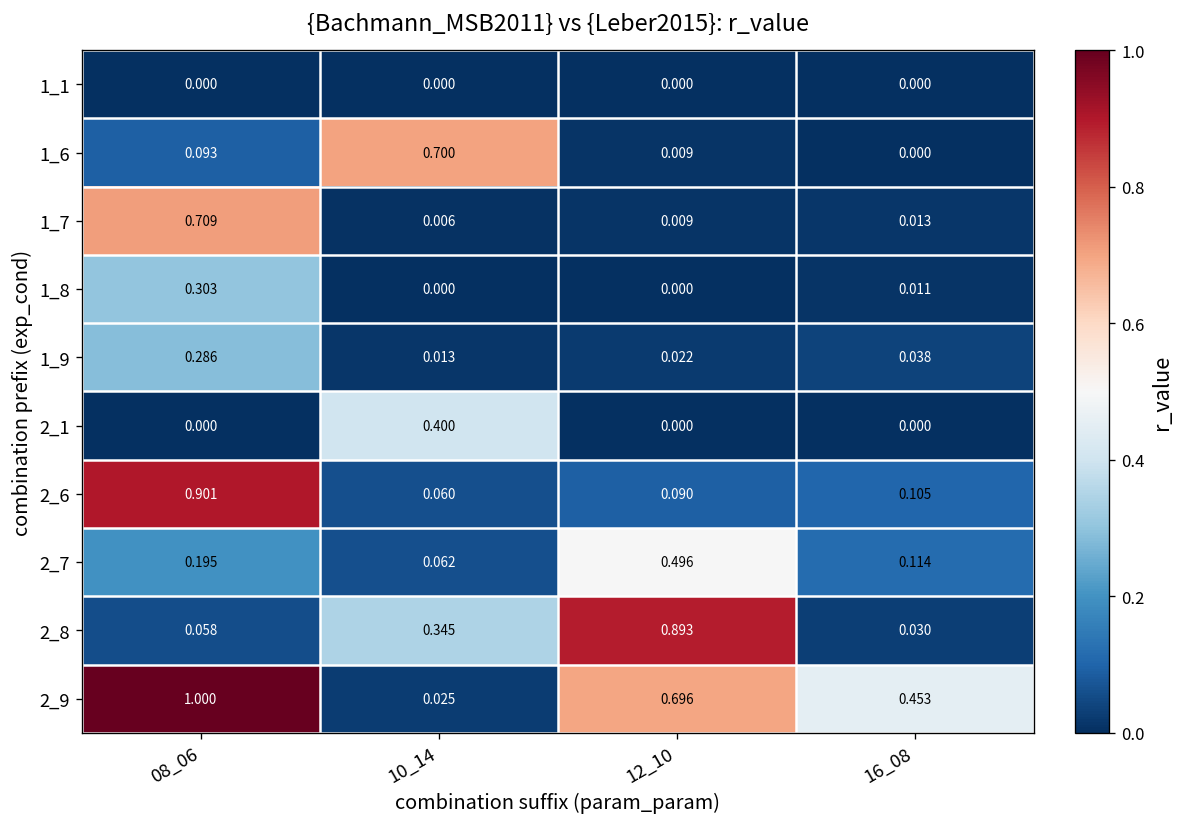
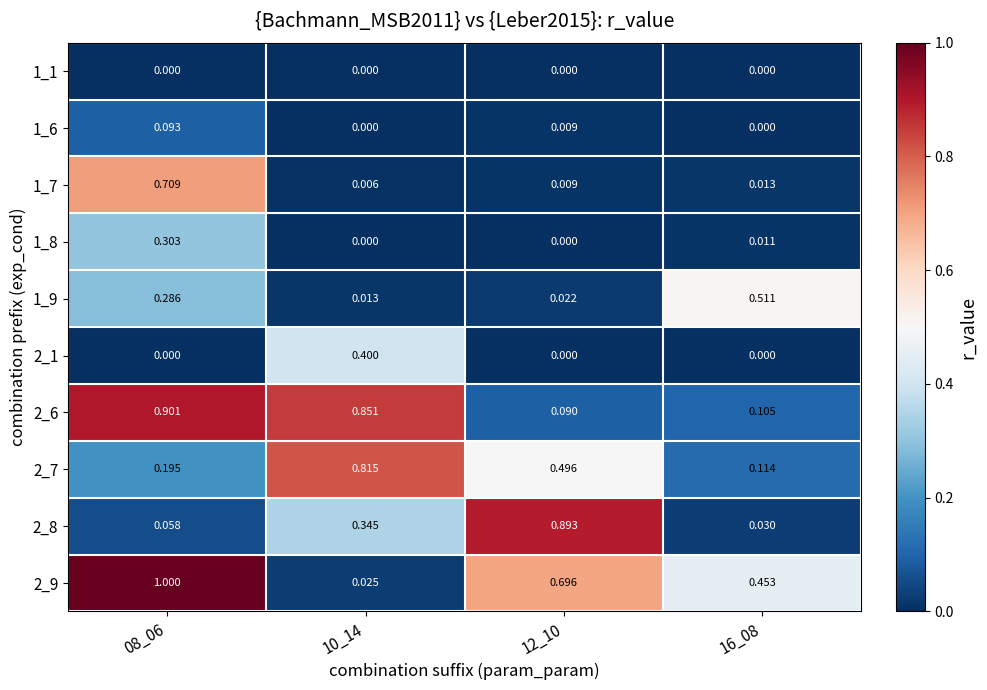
  {
    "1_1": {
      "08_06": 0.000,
      "10_14": 0.000,
      "12_10": 0.000,
      "16_08": 0.000
    },
    "1_6": {
      "08_06": 0.093,
-     "10_14": 0.700,
+     "10_14": 0.000,
      "12_10": 0.009,
      "16_08": 0.000
    },
    "1_7": {
      "08_06": 0.709,
      "10_14": 0.006,
      "12_10": 0.009,
      "16_08": 0.013
    },
    "1_8": {
      "08_06": 0.303,
      "10_14": 0.000,
      "12_10": 0.000,
      "16_08": 0.011
    },
    "1_9": {
      "08_06": 0.286,
      "10_14": 0.013,
      "12_10": 0.022,
-     "16_08": 0.038
+     "16_08": 0.511
    },
    "2_1": {
      "08_06": 0.000,
      "10_14": 0.400,
      "12_10": 0.000,
      "16_08": 0.000
    },
    "2_6": {
      "08_06": 0.901,
-     "10_14": 0.060,
+     "10_14": 0.851,
      "12_10": 0.090,
      "16_08": 0.105
    },
    "2_7": {
      "08_06": 0.195,
-     "10_14": 0.062,
+     "10_14": 0.815,
      "12_10": 0.496,
      "16_08": 0.114
    },
    "2_8": {
      "08_06": 0.058,
      "10_14": 0.345,
      "12_10": 0.893,
      "16_08": 0.030
    },
    "2_9": {
      "08_06": 1.000,
      "10_14": 0.025,
      "12_10": 0.696,
      "16_08": 0.453
    }
  }
